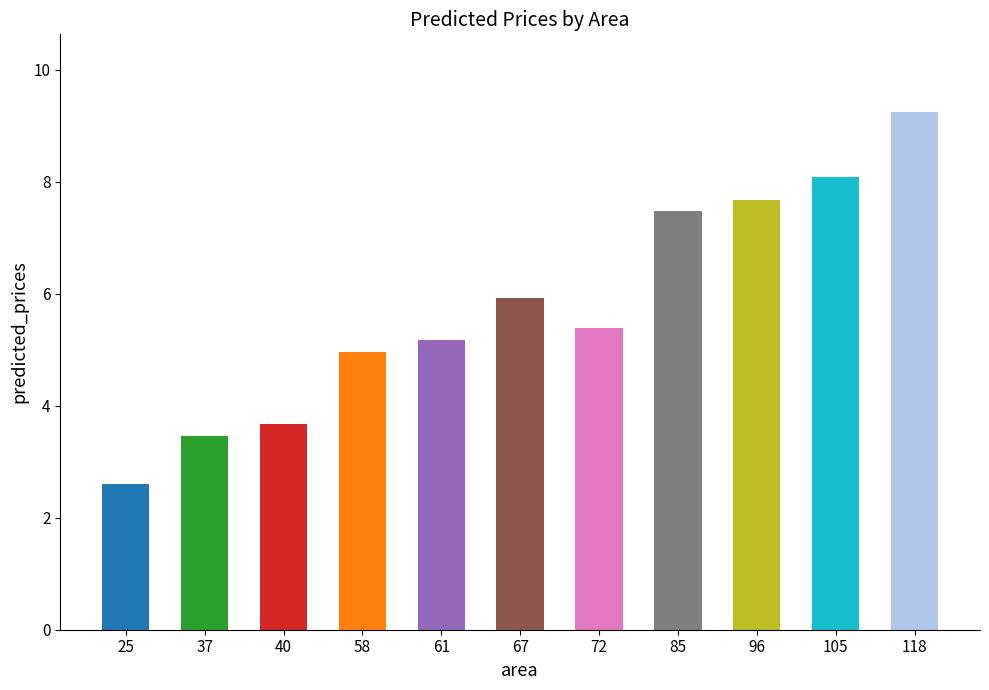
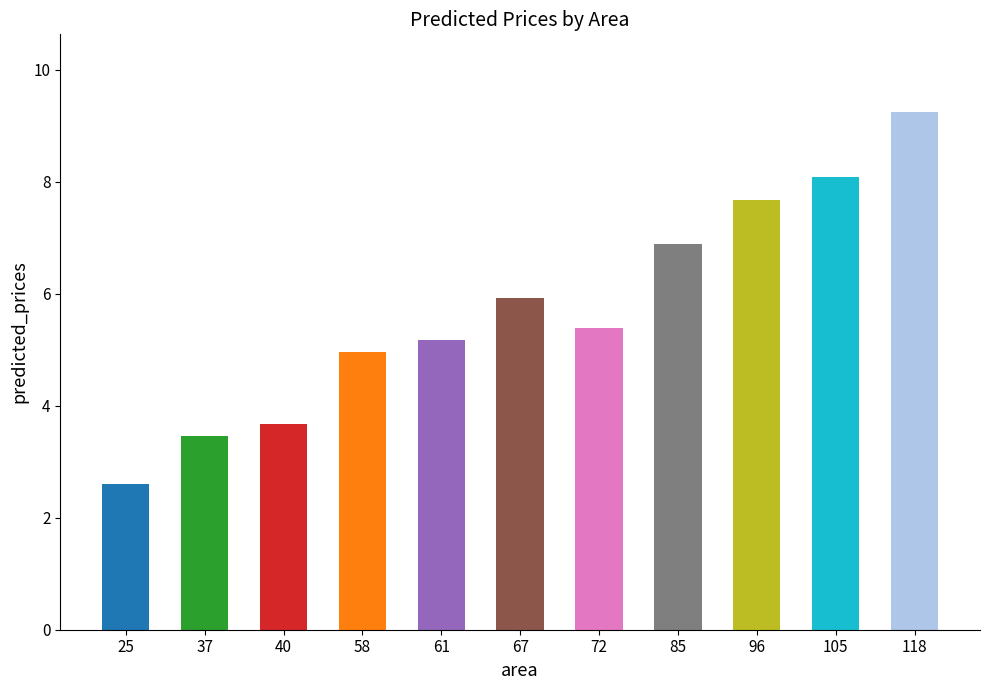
  {
    "25": 2.6,
    "37": 3.5,
    "40": 3.7,
    "58": 5.0,
    "61": 5.2,
    "67": 5.9,
    "72": 5.4,
-   "85": 7.5,
+   "85": 6.9,
    "96": 7.7,
    "105": 8.1,
    "118": 9.2
  }
